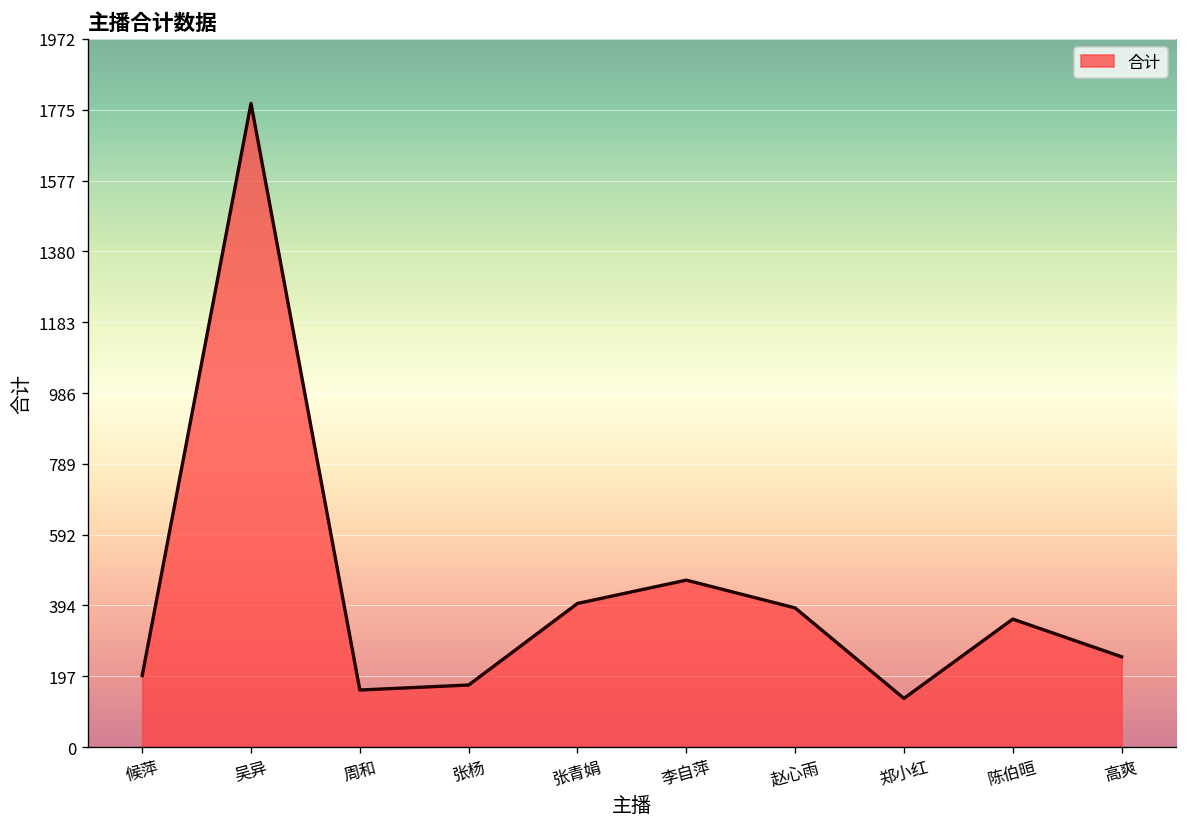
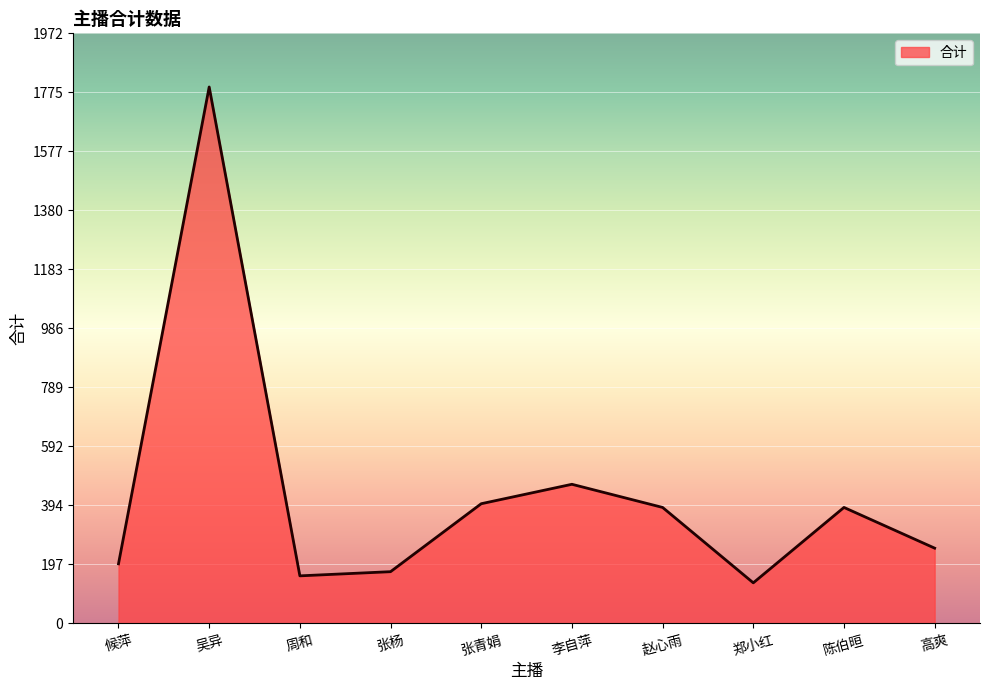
  {
    "候萍": 200,
    "吴异": 1790,
    "周和": 160,
    "张杨": 170,
    "张青娟": 400,
    "李自萍": 460,
    "赵心雨": 390,
    "郑小红": 140,
-   "陈伯晅": 360,
+   "陈伯晅": 390,
    "高爽": 250
  }
